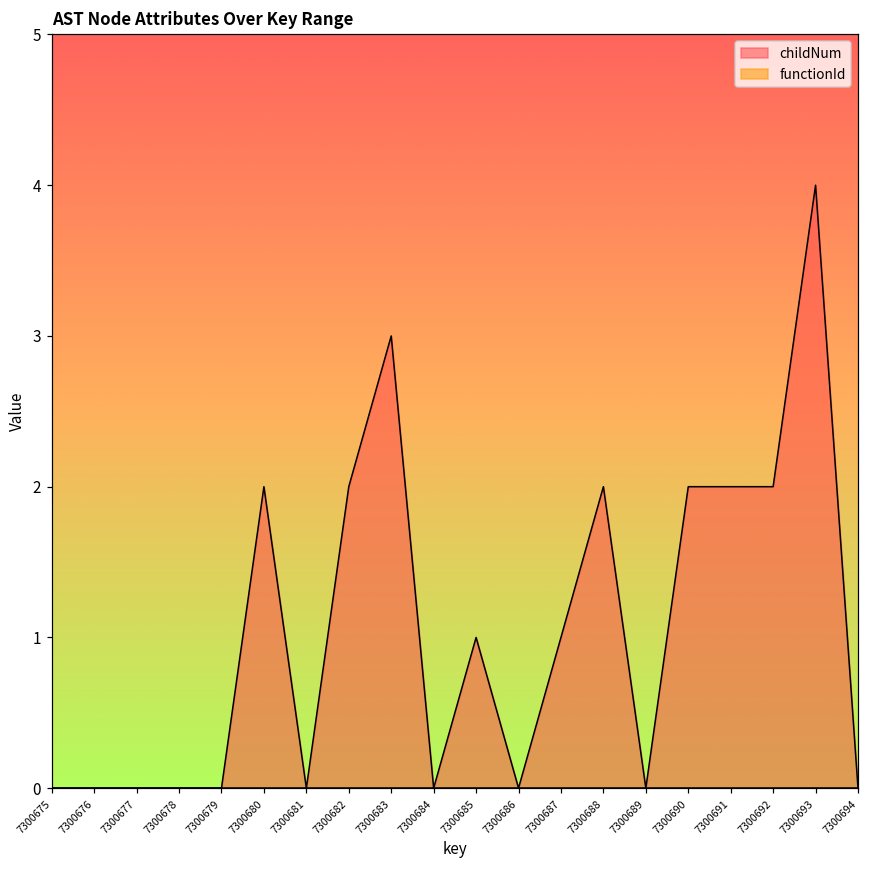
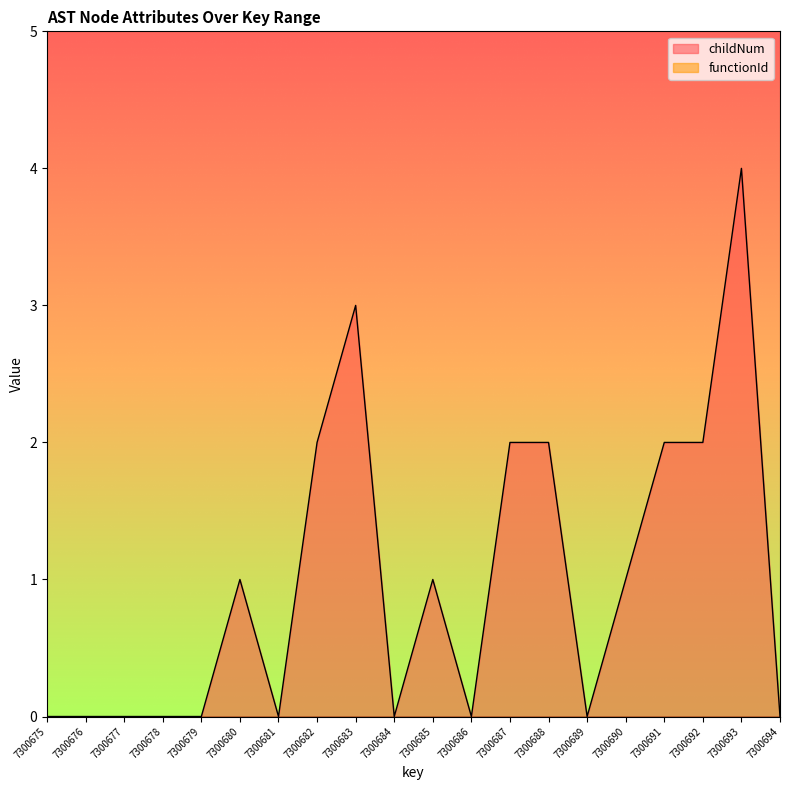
  {
    "childNum": {
-     "7300680": 2,
+     "7300680": 1,
      "7300682": 2,
      "7300683": 3,
      "7300685": 1,
-     "7300687": 1,
+     "7300687": 2,
      "7300688": 2,
-     "7300690": 2,
+     "7300690": 1,
      "7300691": 2,
      "7300692": 2,
      "7300693": 4
    },
    "functionId": {
      "7300680": 0,
      "7300682": 0,
      "7300683": 0,
      "7300685": 0,
      "7300687": 0,
      "7300688": 0,
      "7300690": 0,
      "7300691": 0,
      "7300692": 0,
      "7300693": 0
    }
  }
